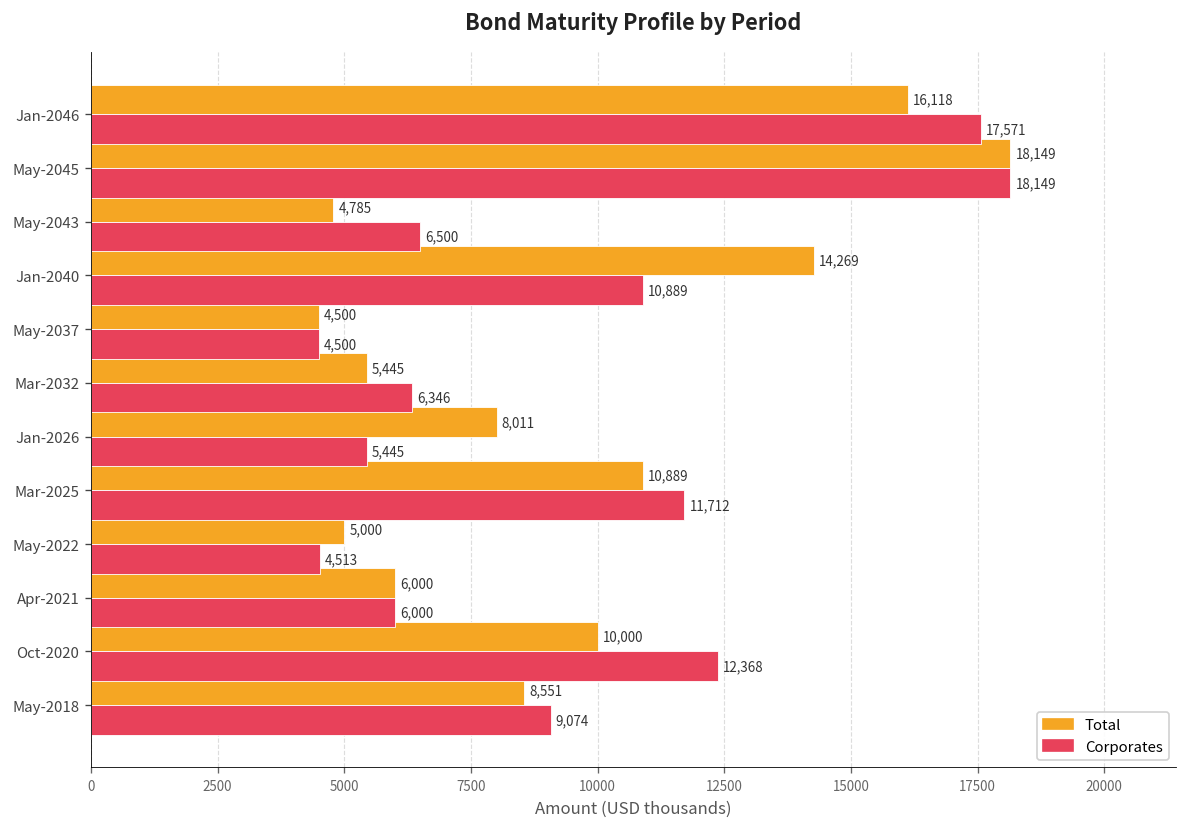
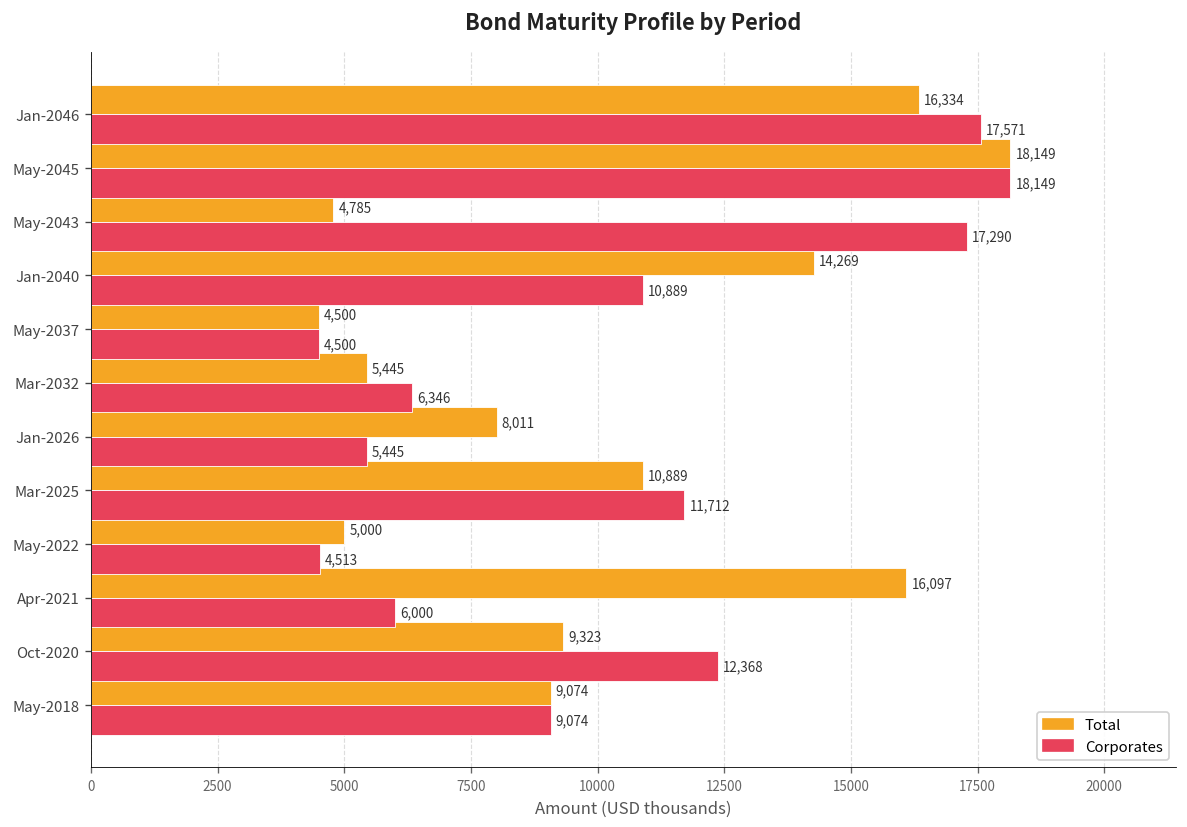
  {
    "Total": {
-     "Jan-2046": "16,118",
+     "Jan-2046": "16,334",
      "May-2045": "18,149",
      "May-2043": "4,785",
      "Jan-2040": "14,269",
      "May-2037": "4,500",
      "Mar-2032": "5,445",
      "Jan-2026": "8,011",
      "Mar-2025": "10,889",
      "May-2022": "5,000",
-     "Apr-2021": "6,000",
-     "Oct-2020": "10,000",
-     "May-2018": "8,551"
+     "Apr-2021": "16,097",
+     "Oct-2020": "9,323",
+     "May-2018": "9,074"
    },
    "Corporates": {
      "Jan-2046": "17,571",
      "May-2045": "18,149",
-     "May-2043": "6,500",
+     "May-2043": "17,290",
      "Jan-2040": "10,889",
      "May-2037": "4,500",
      "Mar-2032": "6,346",
      "Jan-2026": "5,445",
      "Mar-2025": "11,712",
      "May-2022": "4,513",
      "Apr-2021": "6,000",
      "Oct-2020": "12,368",
      "May-2018": "9,074"
    }
  }
